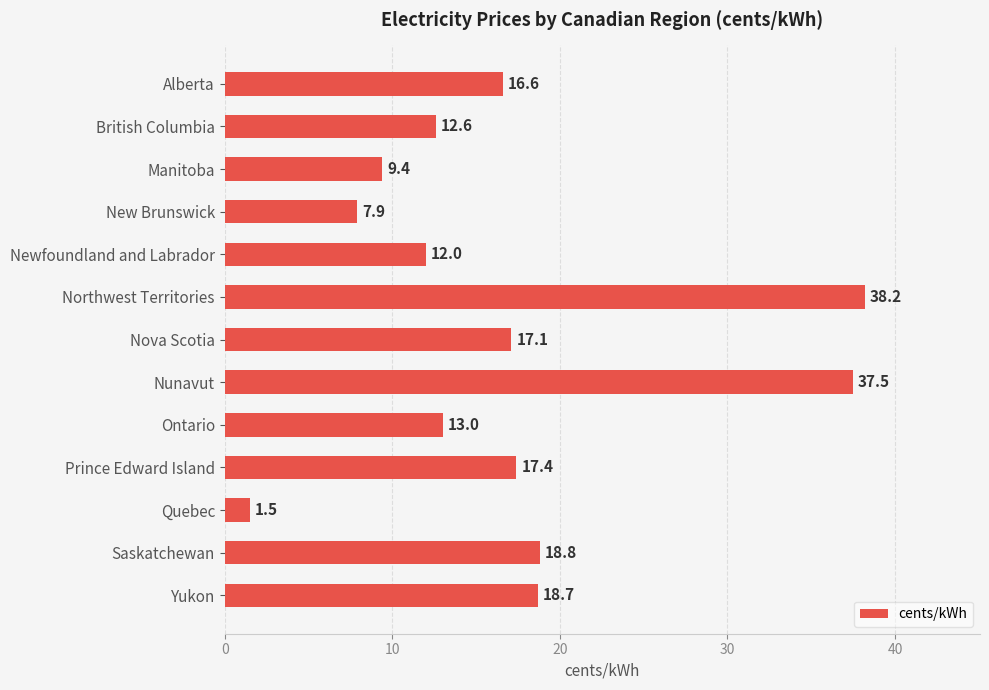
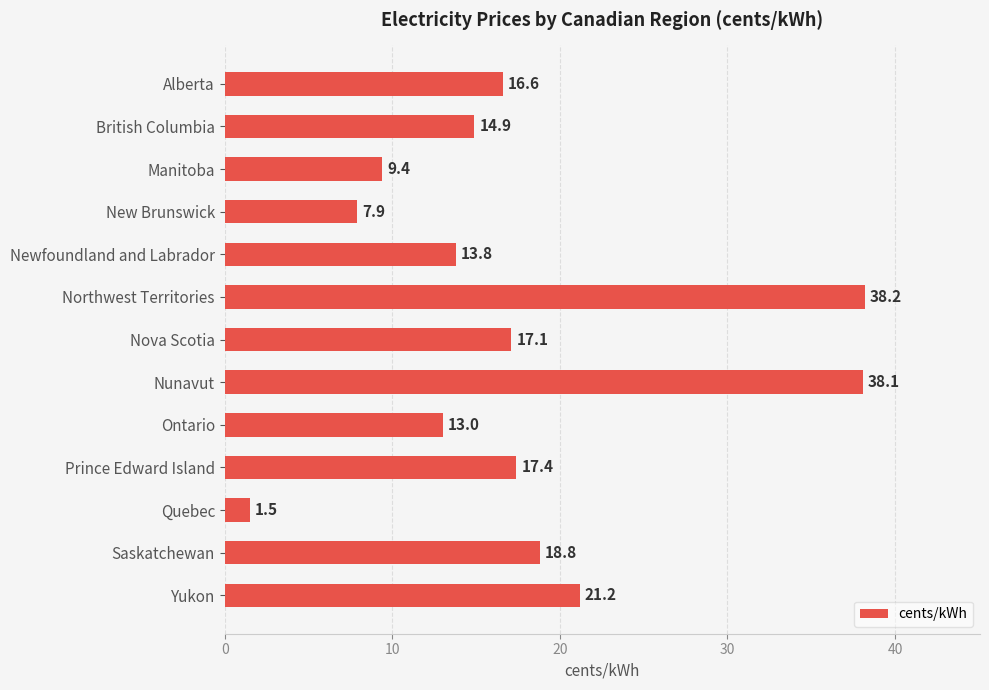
  {
    "Alberta": 16.6,
-   "British Columbia": 12.6,
+   "British Columbia": 14.9,
    "Manitoba": 9.4,
    "New Brunswick": 7.9,
-   "Newfoundland and Labrador": 12.0,
+   "Newfoundland and Labrador": 13.8,
    "Northwest Territories": 38.2,
    "Nova Scotia": 17.1,
-   "Nunavut": 37.5,
+   "Nunavut": 38.1,
    "Ontario": 13.0,
    "Prince Edward Island": 17.4,
    "Quebec": 1.5,
    "Saskatchewan": 18.8,
-   "Yukon": 18.7
+   "Yukon": 21.2
  }
